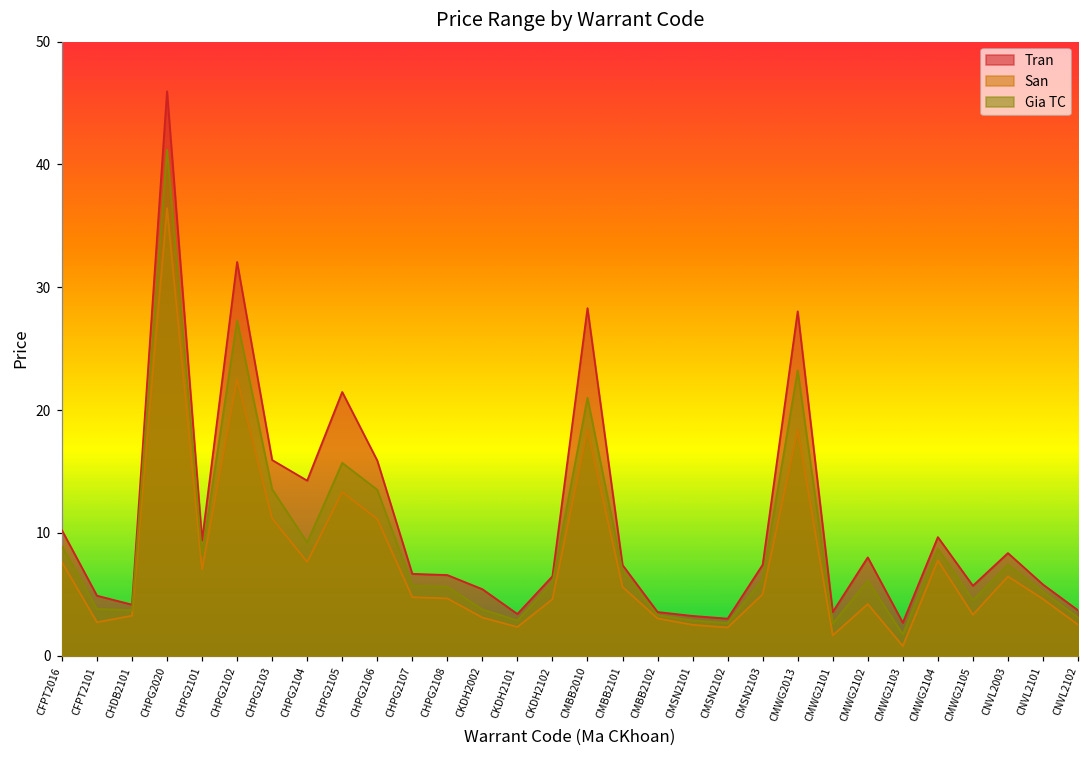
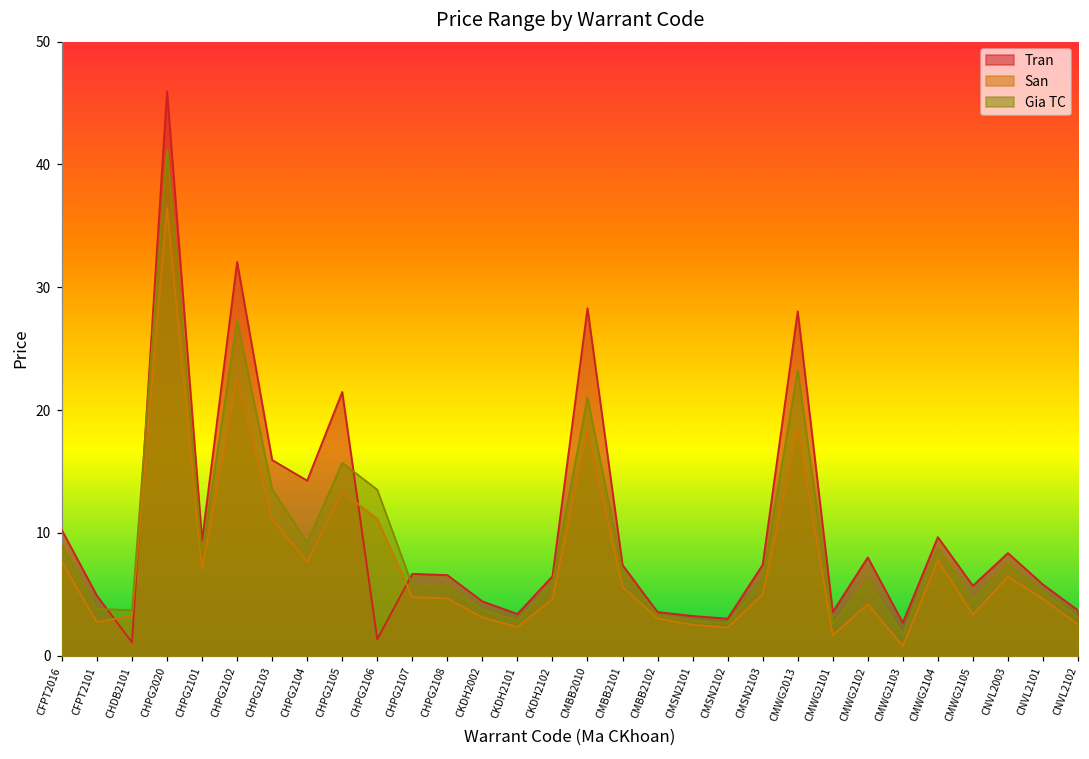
  {
    "Tran": {
      "CFPT2016": 10.2,
      "CFPT2101": 4.9,
-     "CHDB2101": 4.2,
+     "CHDB2101": 1.1,
      "CHPG2020": 46.0,
      "CHPG2101": 9.4,
      "CHPG2102": 32.1,
      "CHPG2103": 15.9,
      "CHPG2104": 14.3,
      "CHPG2105": 21.5,
-     "CHPG2106": 15.9,
+     "CHPG2106": 1.3,
      "CHPG2107": 6.7,
      "CHPG2108": 6.6,
-     "CKDH2002": 5.4,
+     "CKDH2002": 4.4,
      "CKDH2101": 3.4,
      "CKDH2102": 6.5,
      "CMBB2010": 28.3,
      "CMBB2101": 7.4,
      "CMBB2102": 3.6,
      "CMSN2101": 3.2,
      "CMSN2102": 3.0,
      "CMSN2103": 7.4,
      "CMWG2013": 28.0,
      "CMWG2101": 3.6,
      "CMWG2102": 8.0,
      "CMWG2103": 2.7,
      "CMWG2104": 9.7,
      "CMWG2105": 5.7,
      "CNVL2003": 8.4,
      "CNVL2101": 5.8,
      "CNVL2102": 3.7
    }
  }
